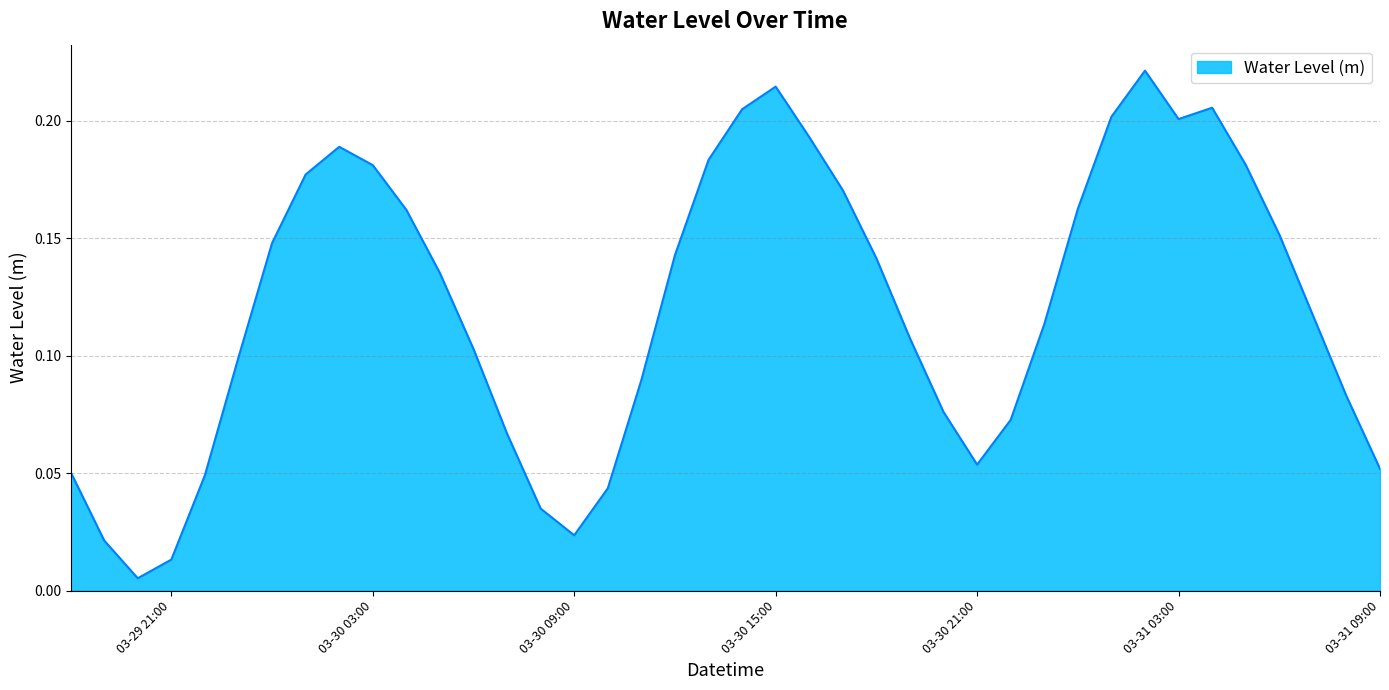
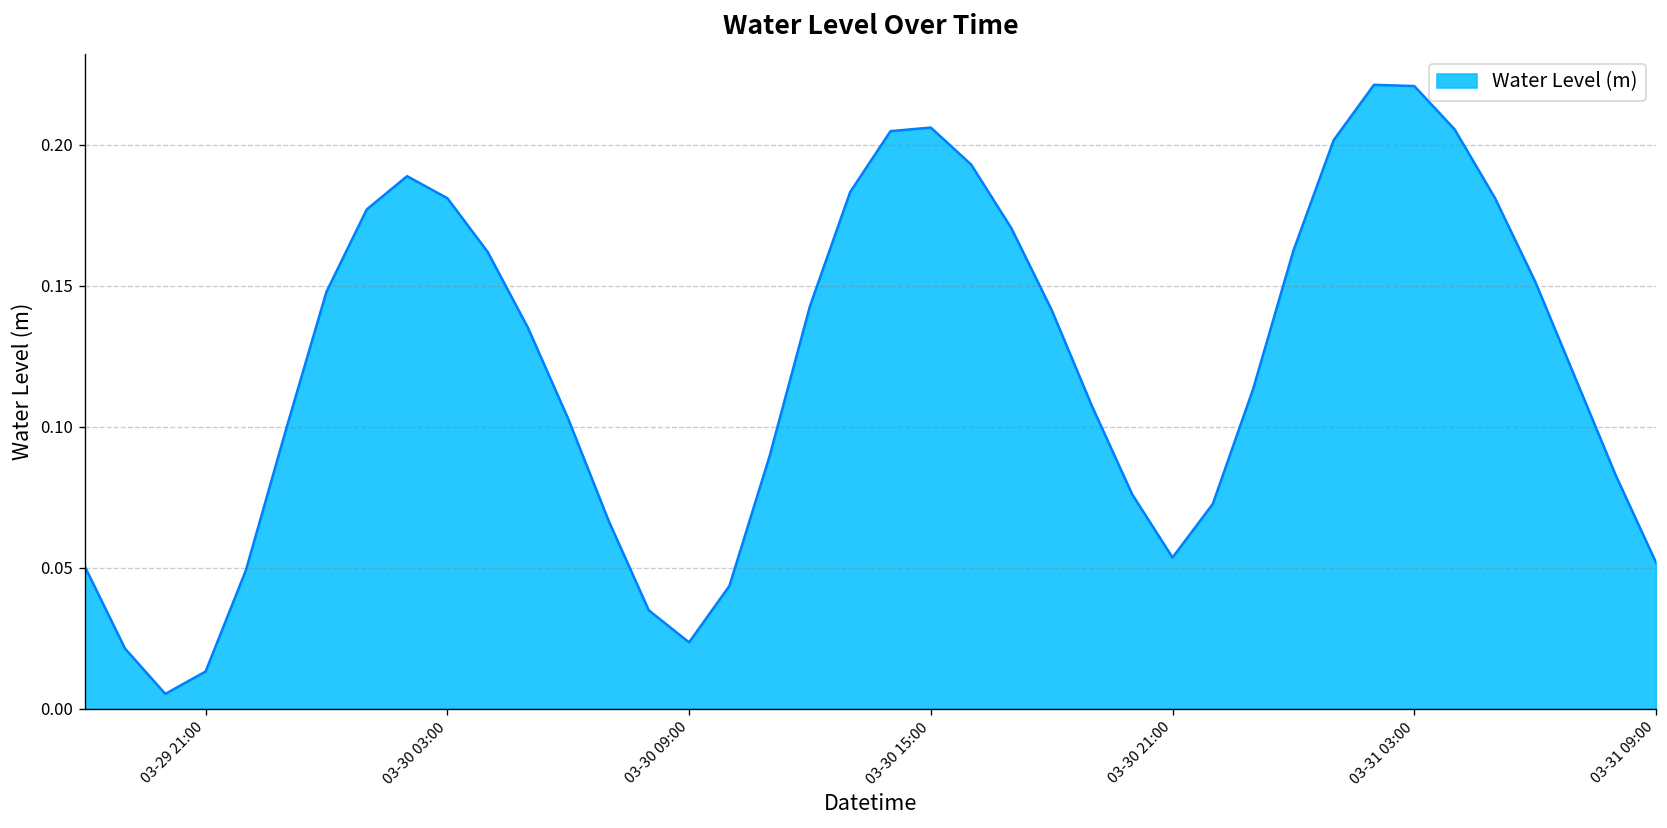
  {
    "03-29 21:00": 0.013,
    "03-30 03:00": 0.181,
    "03-30 09:00": 0.024,
-   "03-30 15:00": 0.214,
+   "03-30 15:00": 0.206,
    "03-30 21:00": 0.054,
-   "03-31 03:00": 0.201,
+   "03-31 03:00": 0.221,
    "03-31 09:00": 0.052
  }
